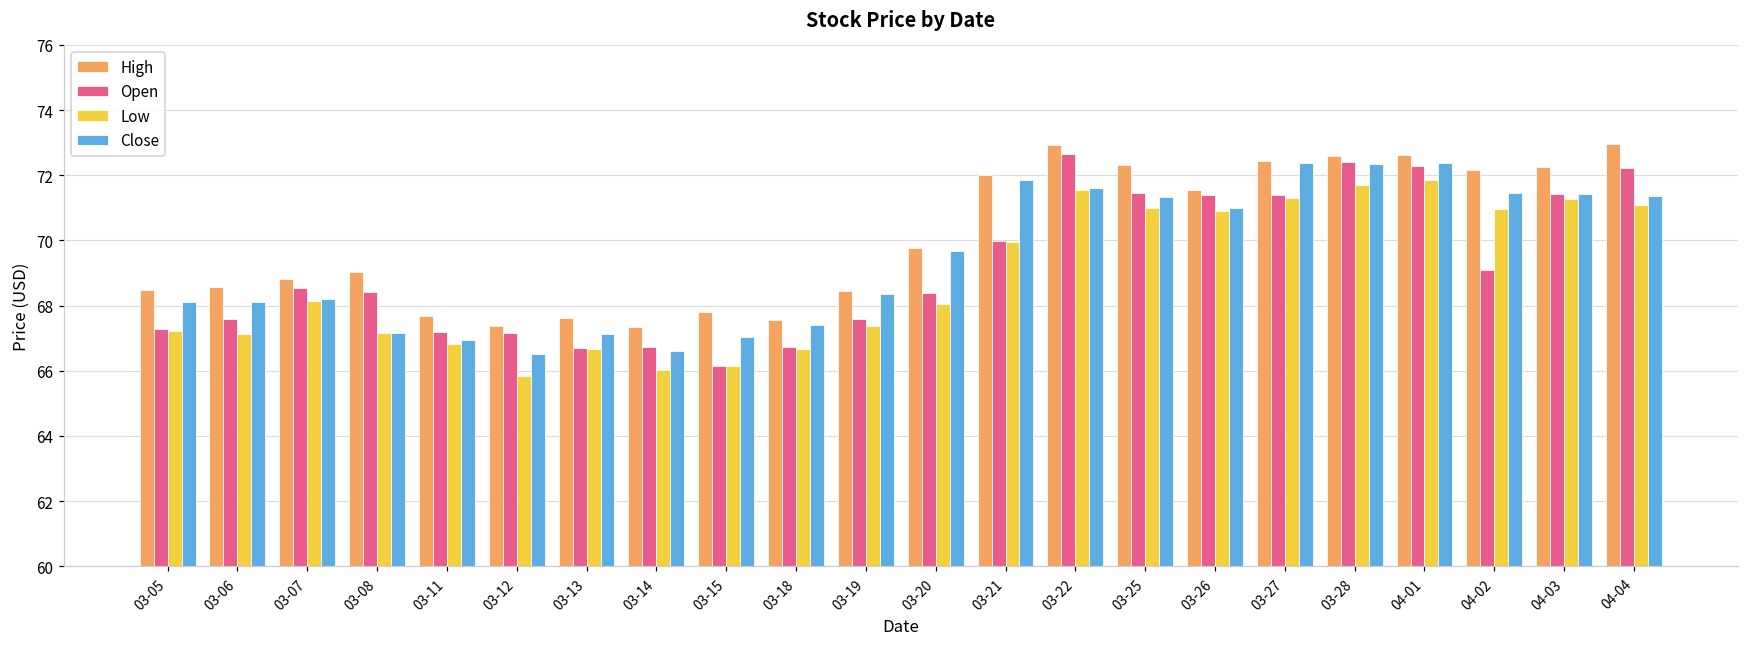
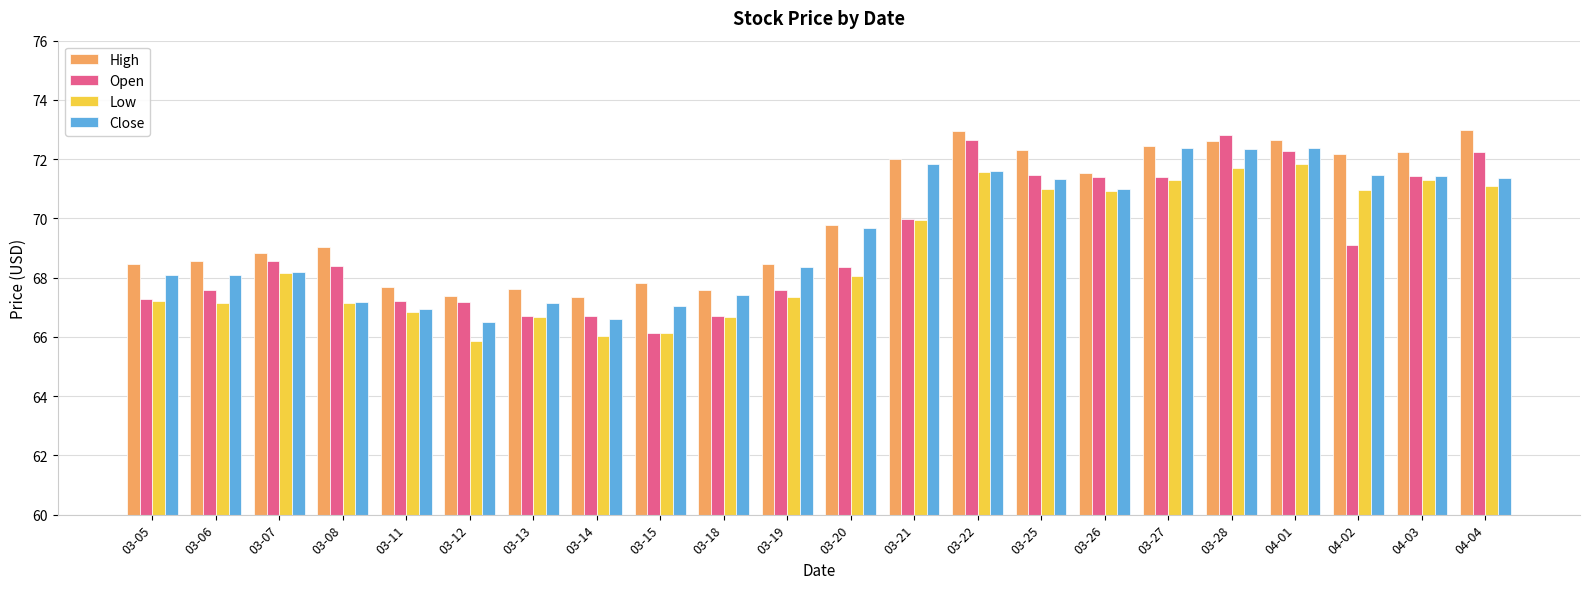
  {
    "Open": {
      "03-05": 67.3,
      "03-06": 67.6,
      "03-07": 68.6,
      "03-08": 68.4,
      "03-11": 67.2,
      "03-12": 67.2,
      "03-13": 66.7,
      "03-14": 66.7,
      "03-15": 66.1,
      "03-18": 66.7,
      "03-19": 67.6,
      "03-20": 68.4,
      "03-21": 70.0,
      "03-22": 72.6,
      "03-25": 71.5,
      "03-26": 71.4,
      "03-27": 71.4,
-     "03-28": 72.4,
+     "03-28": 72.8,
      "04-01": 72.3,
      "04-02": 69.1,
      "04-03": 71.4,
      "04-04": 72.2
    },
    "Close": {
      "03-05": 68.1,
      "03-06": 68.1,
      "03-07": 68.2,
      "03-08": 67.2,
      "03-11": 67.0,
      "03-12": 66.5,
      "03-13": 67.1,
      "03-14": 66.6,
      "03-15": 67.0,
      "03-18": 67.4,
      "03-19": 68.4,
      "03-20": 69.7,
      "03-21": 71.9,
      "03-22": 71.6,
      "03-25": 71.3,
      "03-26": 71.0,
      "03-27": 72.4,
      "03-28": 72.3,
      "04-01": 72.4,
      "04-02": 71.5,
      "04-03": 71.4,
      "04-04": 71.4
    }
  }
